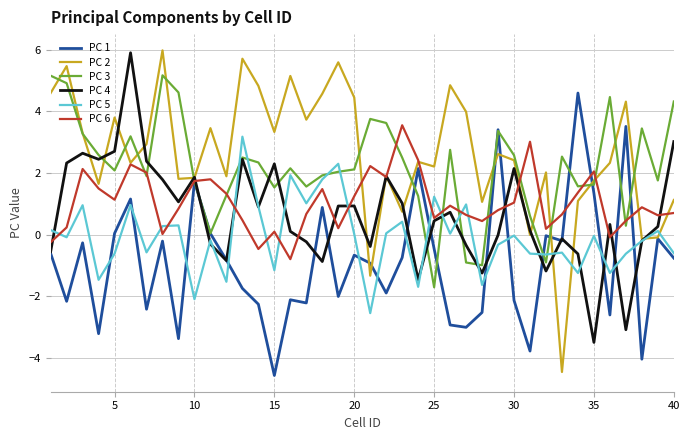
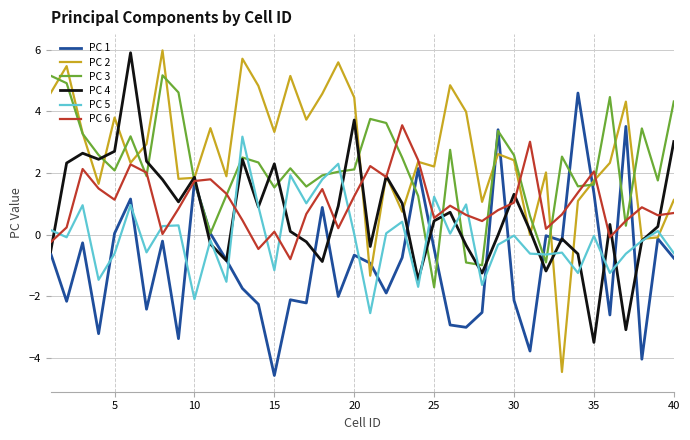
  {
    "PC 1": {
      "5": 0.0,
      "15": -4.6,
      "20": -0.7,
      "25": -0.5,
      "30": -2.1,
      "35": 1.3,
      "40": -0.8
    },
    "PC 2": {
      "5": 3.8,
      "15": 3.3,
      "20": 4.5,
      "25": 2.2,
      "30": 2.4,
      "35": 1.7,
      "40": 1.1
    },
    "PC 3": {
      "5": 2.1,
      "15": 1.5,
      "20": 2.1,
      "25": -1.7,
      "30": 2.6,
      "35": 1.6,
      "40": 4.3
    },
    "PC 4": {
      "5": 2.7,
      "15": 2.3,
-     "20": 0.9,
+     "20": 3.7,
      "25": 0.4,
-     "30": 2.1,
+     "30": 1.3,
      "35": -3.5,
      "40": 3.0
    },
    "PC 5": {
      "5": -0.6,
      "10": -2.1,
      "15": -1.2,
      "20": 0.0,
      "25": 1.2,
      "30": 0.0,
      "35": 0.0,
      "40": -0.6
    },
    "PC 6": {
      "5": 1.1,
      "15": 0.1,
      "20": 1.2,
      "25": 0.5,
      "30": 1.0,
      "35": 2.1,
      "40": 0.7
    }
  }
